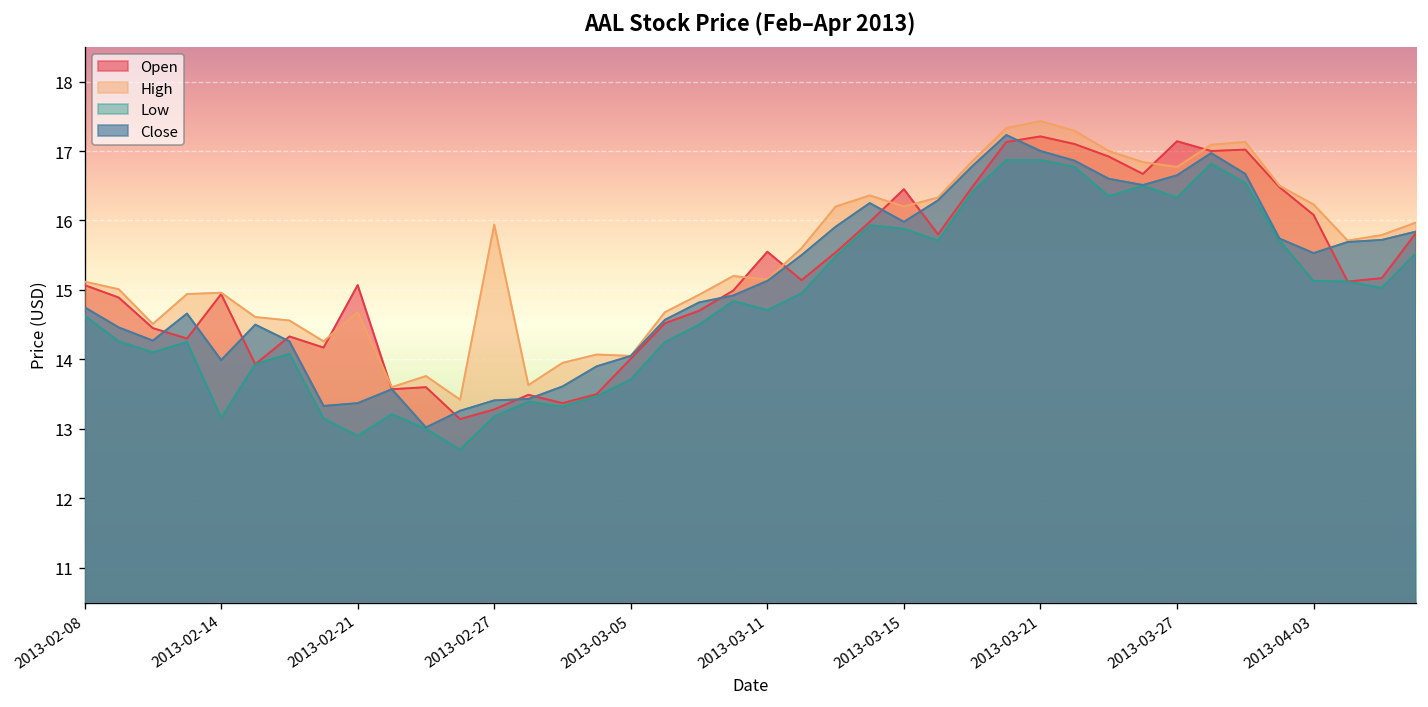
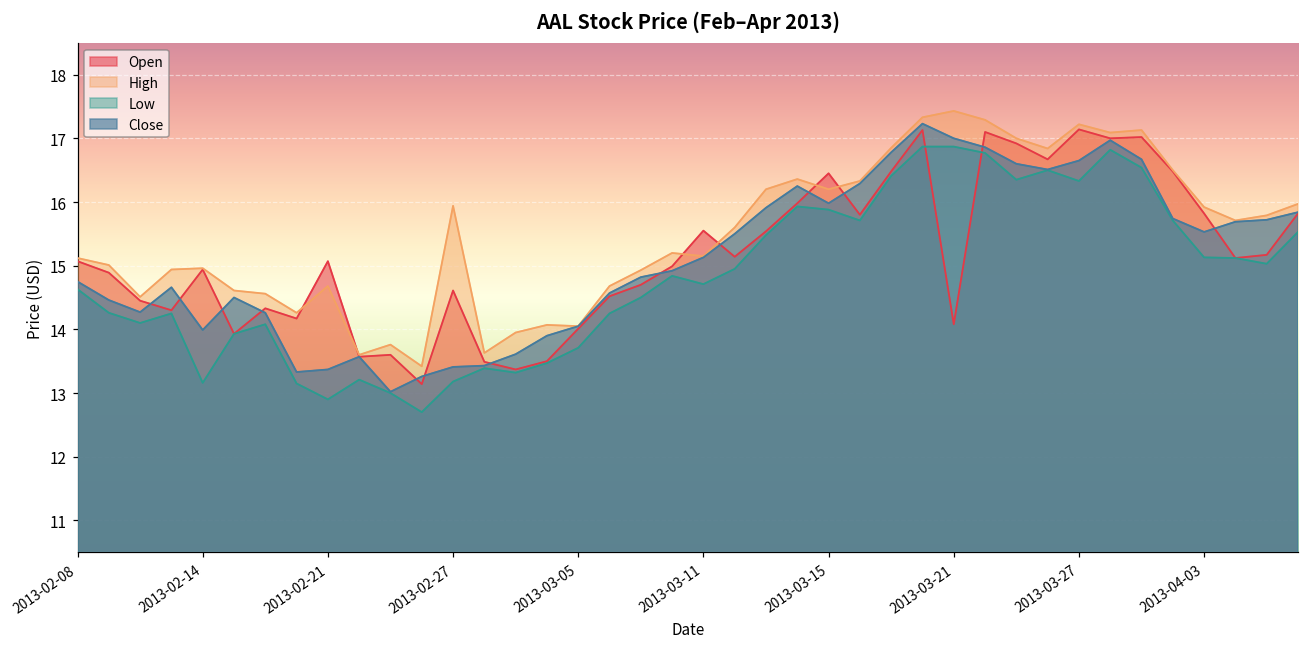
  {
    "Open": {
      "2013-02-08": 15.1,
      "2013-02-21": 15.1,
-     "2013-02-27": 13.3,
+     "2013-02-27": 14.6,
      "2013-03-11": 15.6,
      "2013-03-15": 16.5,
-     "2013-03-21": 17.2,
+     "2013-03-21": 14.1,
      "2013-03-27": 17.1,
-     "2013-04-03": 16.1
+     "2013-04-03": 15.8
    },
    "High": {
      "2013-02-08": 15.1,
      "2013-02-21": 14.7,
      "2013-02-27": 15.9,
      "2013-03-15": 16.2,
      "2013-03-21": 17.4,
-     "2013-03-27": 16.8,
-     "2013-04-03": 16.2
+     "2013-03-27": 17.2,
+     "2013-04-03": 15.9
    }
  }
